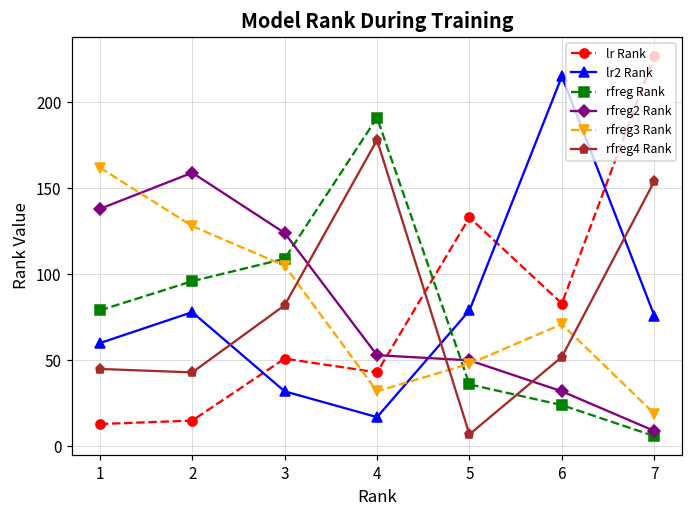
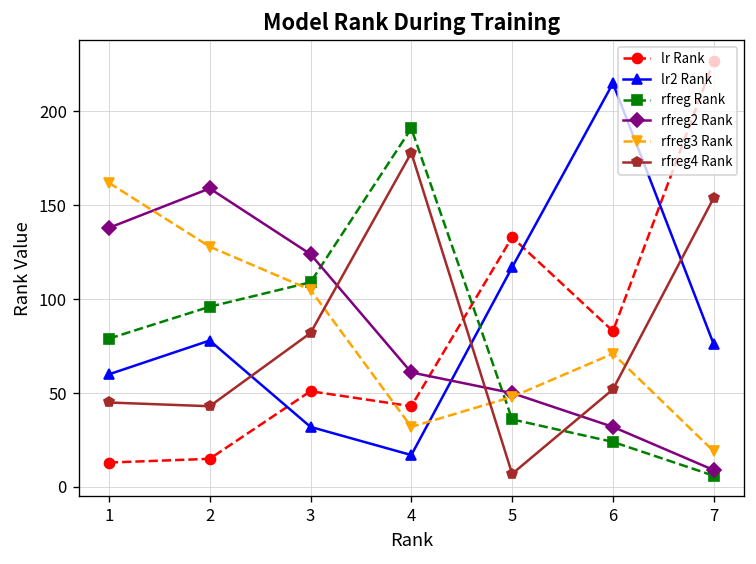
  {
    "lr Rank": {
      "1": 13,
      "2": 15,
      "3": 51,
      "4": 43,
      "5": 133,
      "6": 83
    },
    "lr2 Rank": {
      "1": 60,
      "2": 78,
      "3": 32,
      "4": 17,
-     "5": 79,
+     "5": 117,
      "6": 215,
      "7": 76
    },
    "rfreg Rank": {
      "1": 79,
      "2": 96,
      "3": 109,
      "4": 191,
      "5": 36,
      "6": 24,
      "7": 6
    },
    "rfreg2 Rank": {
      "1": 138,
      "2": 159,
      "3": 124,
-     "4": 53,
+     "4": 61,
      "5": 50,
      "6": 32,
      "7": 9
    },
    "rfreg3 Rank": {
      "1": 162,
      "2": 128,
      "3": 105,
      "4": 32,
      "5": 48,
      "6": 71,
      "7": 19
    },
    "rfreg4 Rank": {
      "1": 45,
      "2": 43,
      "3": 82,
      "4": 178,
      "5": 7,
      "6": 52,
      "7": 154
    }
  }
